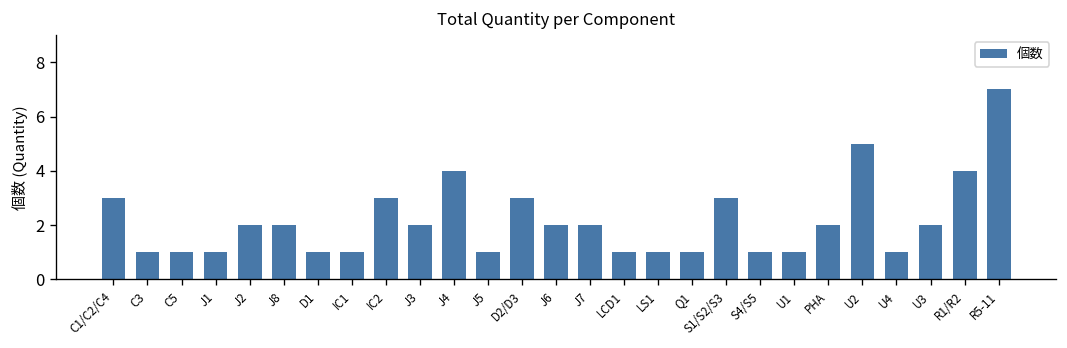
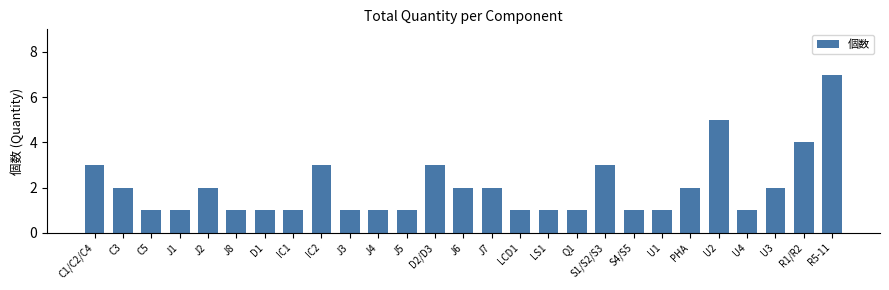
  {
    "C1/C2/C4": 3,
-   "C3": 1,
+   "C3": 2,
    "C5": 1,
    "J1": 1,
    "J2": 2,
-   "J8": 2,
+   "J8": 1,
    "D1": 1,
    "IC1": 1,
    "IC2": 3,
-   "J3": 2,
-   "J4": 4,
+   "J3": 1,
+   "J4": 1,
    "J5": 1,
    "D2/D3": 3,
    "J6": 2,
    "J7": 2,
    "LCD1": 1,
    "LS1": 1,
    "Q1": 1,
    "S1/S2/S3": 3,
    "S4/S5": 1,
    "U1": 1,
    "PHA": 2,
    "U2": 5,
    "U4": 1,
    "U3": 2,
    "R1/R2": 4,
    "R5-11": 7
  }
